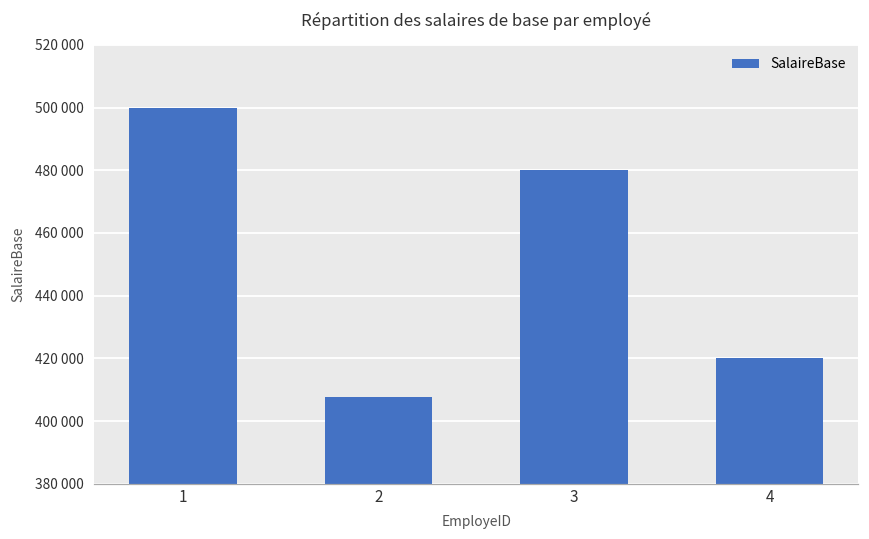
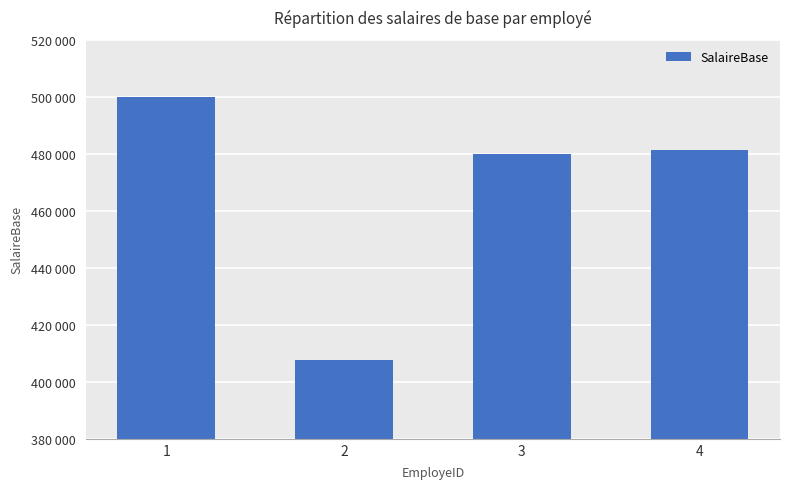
  {
    "1": 500000,
    "2": 408000,
    "3": 480000,
-   "4": 420000
+   "4": 481000
  }
